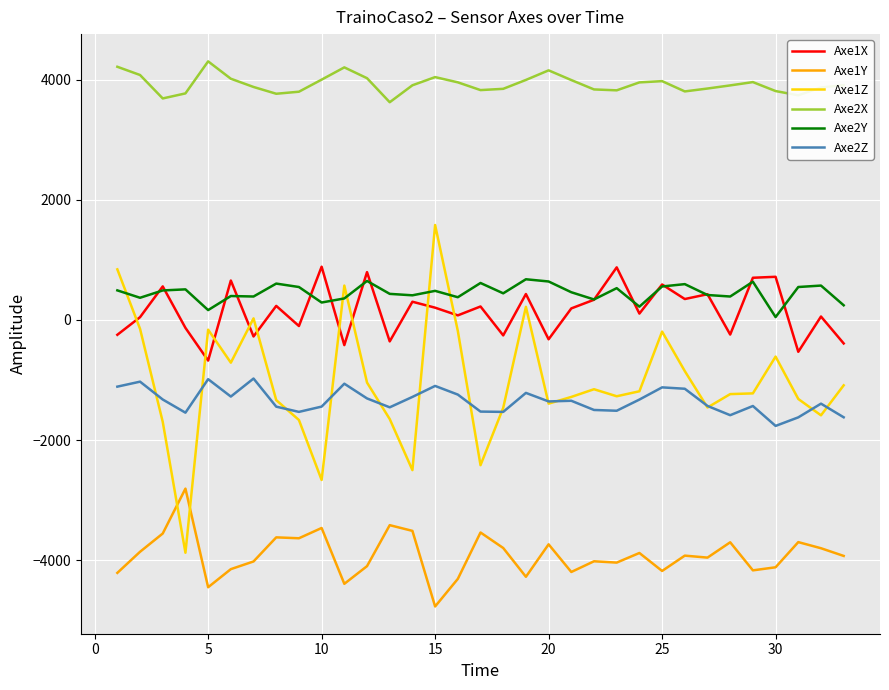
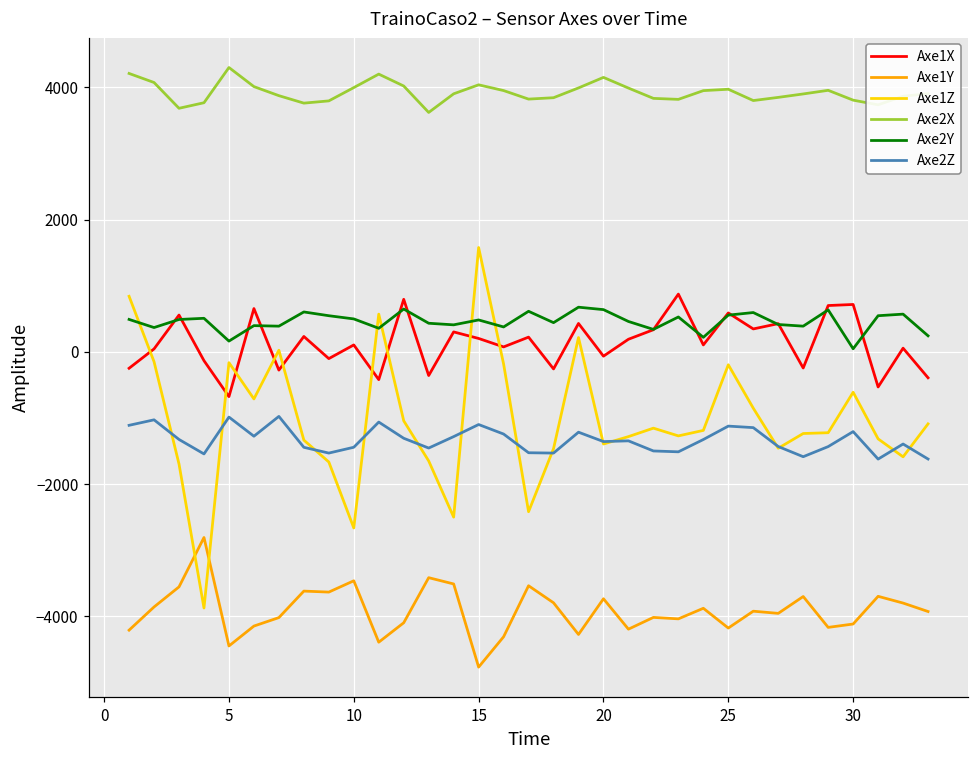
  {
    "Axe1X": {
      "5": -700,
-     "10": 900,
+     "10": 100,
      "15": 200,
-     "20": -300,
+     "20": -100,
      "30": 700
    },
    "Axe2X": {
      "5": 4300,
      "10": 4000,
      "15": 4000,
      "20": 4200,
      "25": 4000,
      "30": 3800
    },
    "Axe2Y": {
      "5": 200,
-     "10": 300,
+     "10": 500,
      "15": 500,
      "20": 600,
      "30": 0
    },
    "Axe2Z": {
      "5": -1000,
      "10": -1400,
      "15": -1100,
      "25": -1100,
-     "30": -1800
+     "30": -1200
    }
  }
